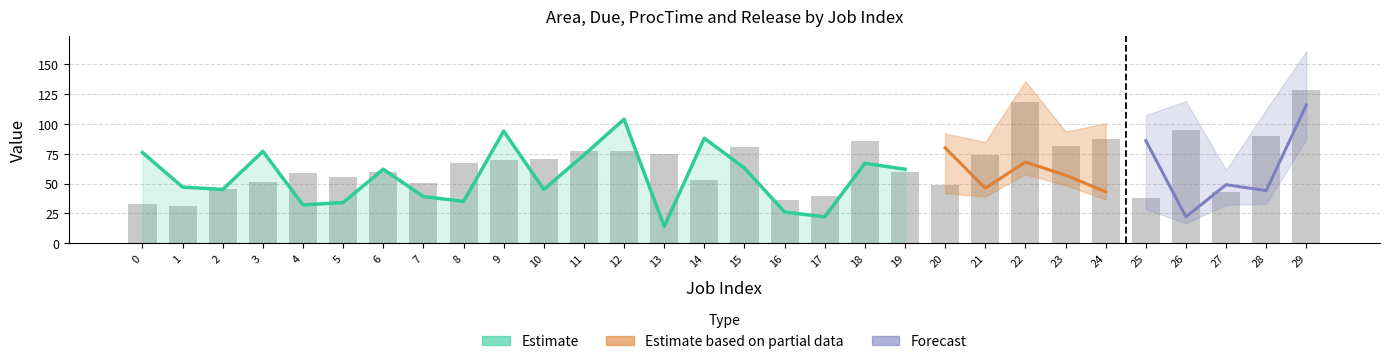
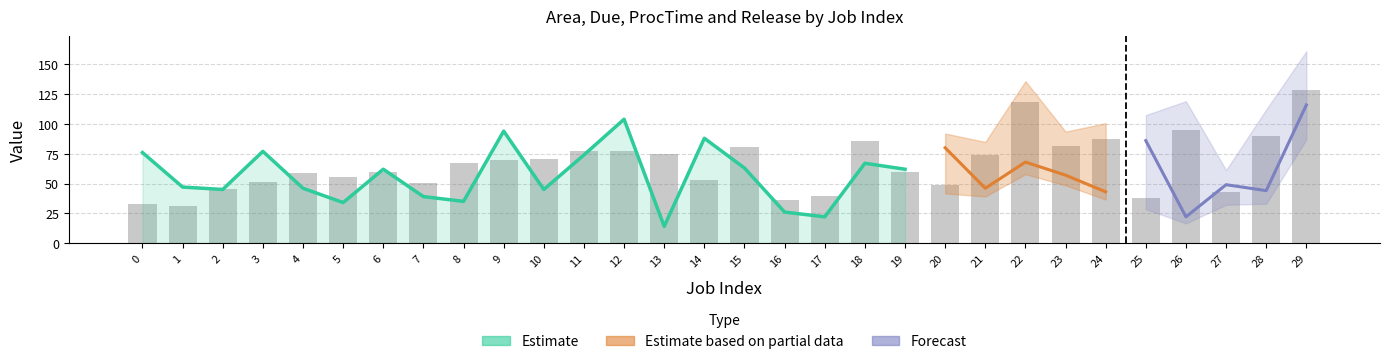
  {
    "Estimate": {
      "0": 76,
      "1": 47,
      "2": 45,
      "3": 77,
-     "4": 32,
+     "4": 46,
      "5": 34,
      "6": 62,
      "7": 39,
      "8": 35,
      "9": 94,
      "10": 45,
      "11": 74,
      "12": 104,
      "13": 14,
      "14": 88,
      "15": 63,
      "16": 26,
      "17": 22,
      "18": 67,
      "19": 62
    }
  }
